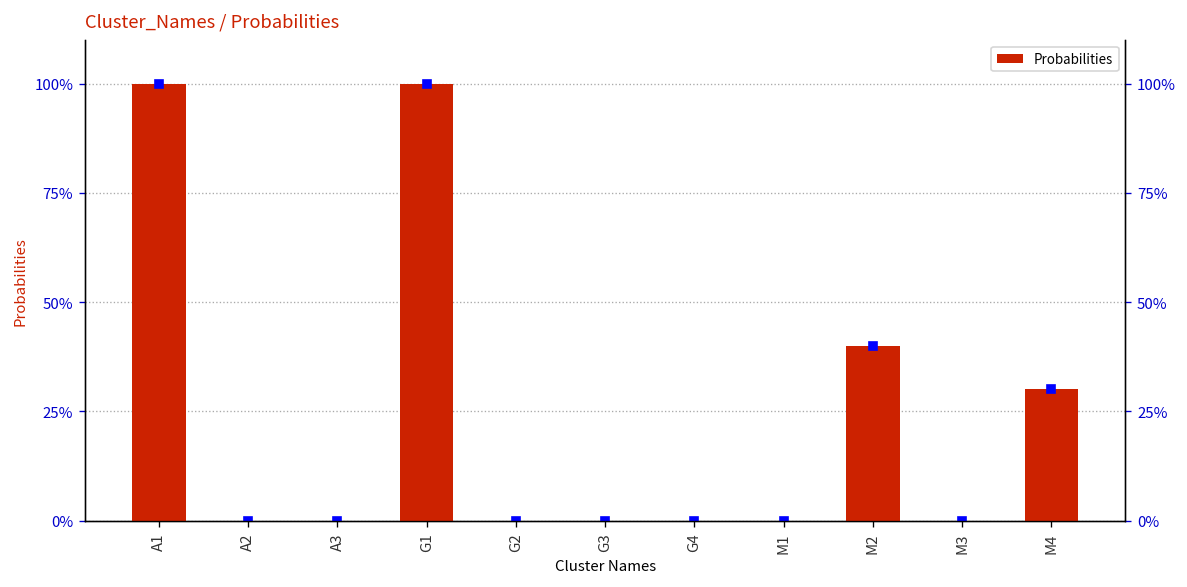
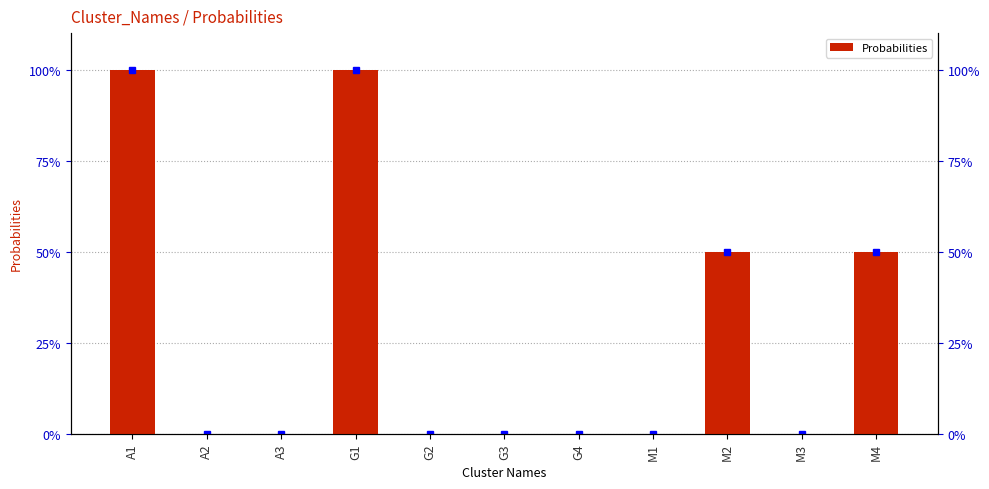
  {
    "Probabilities": {
      "A1": "100%",
      "A2": "0%",
      "A3": "0%",
      "G1": "100%",
      "G2": "0%",
      "G3": "0%",
      "G4": "0%",
      "M1": "0%",
-     "M2": "40%",
+     "M2": "50%",
      "M3": "0%",
-     "M4": "30%"
+     "M4": "50%"
    }
  }
